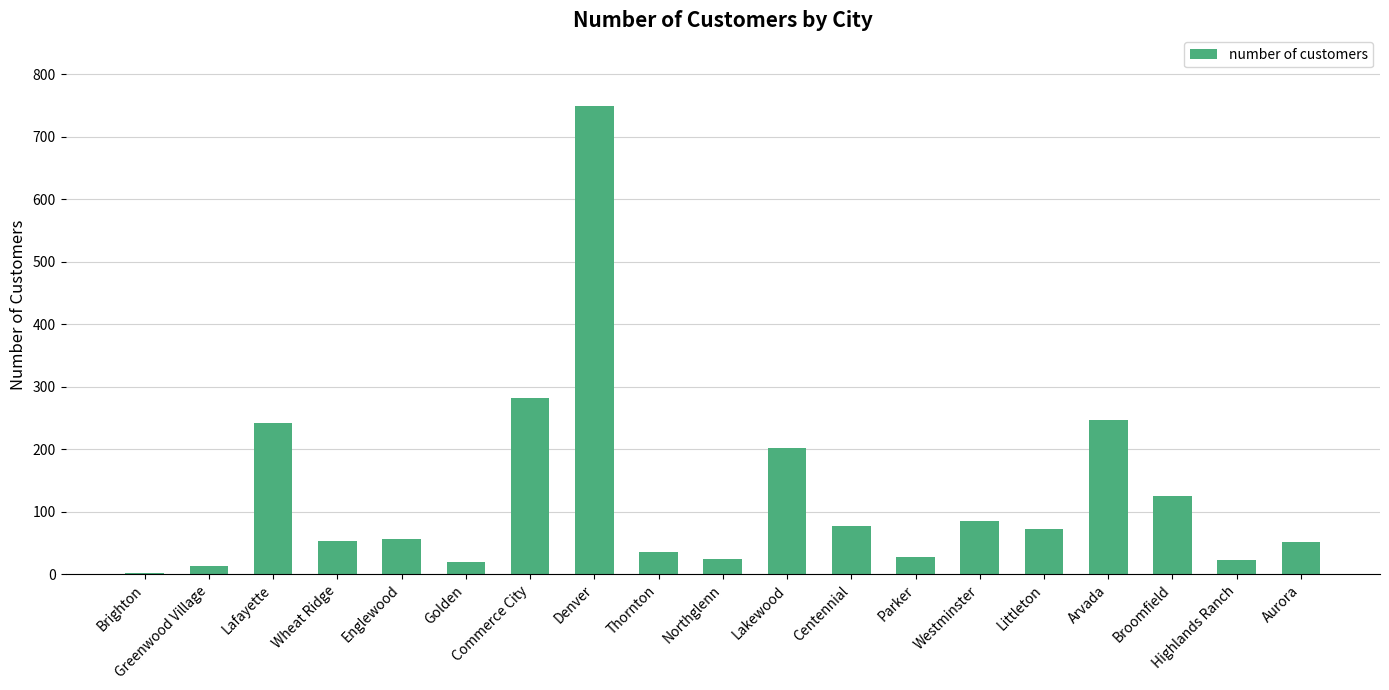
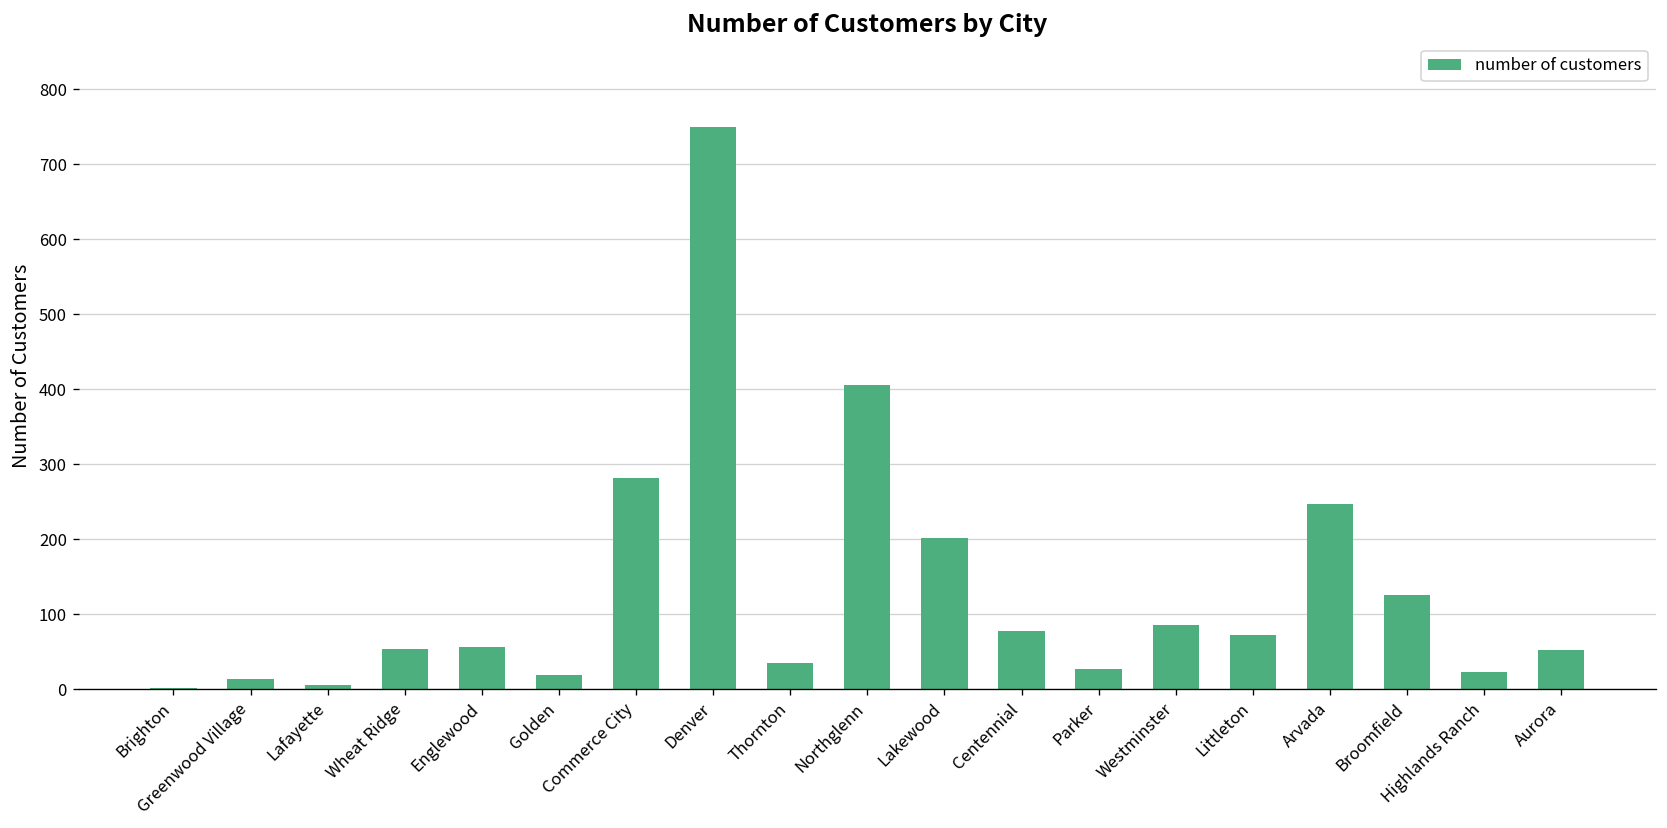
  {
    "Greenwood Village": 10,
-   "Lafayette": 240,
+   "Lafayette": 10,
    "Wheat Ridge": 50,
    "Englewood": 60,
    "Golden": 20,
    "Commerce City": 280,
    "Denver": 750,
    "Thornton": 40,
-   "Northglenn": 20,
+   "Northglenn": 410,
    "Lakewood": 200,
    "Centennial": 80,
    "Parker": 30,
    "Westminster": 90,
    "Littleton": 70,
    "Arvada": 250,
    "Broomfield": 130,
    "Highlands Ranch": 20,
    "Aurora": 50
  }
